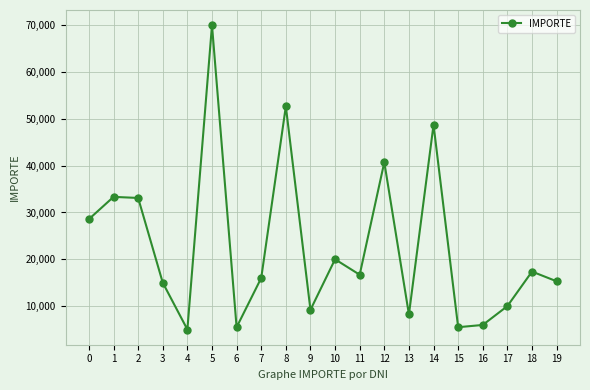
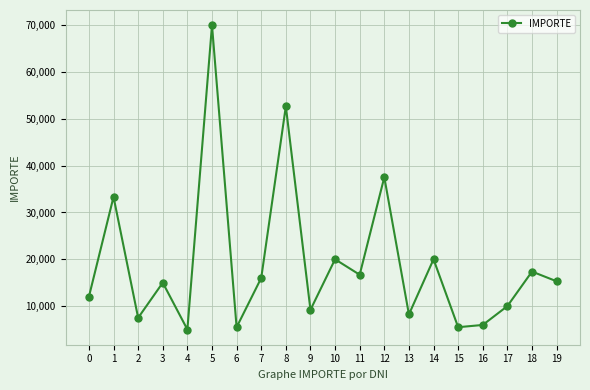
  {
-   "0": "29,000",
+   "0": "12,000",
    "1": "33,000",
-   "2": "33,000",
+   "2": "8,000",
    "3": "15,000",
    "4": "5,000",
    "5": "70,000",
    "6": "5,000",
    "7": "16,000",
    "8": "53,000",
    "9": "9,000",
    "10": "20,000",
    "11": "17,000",
-   "12": "41,000",
+   "12": "38,000",
    "13": "8,000",
-   "14": "49,000",
+   "14": "20,000",
    "15": "5,000",
    "16": "6,000",
    "17": "10,000",
    "18": "17,000",
    "19": "15,000"
  }
